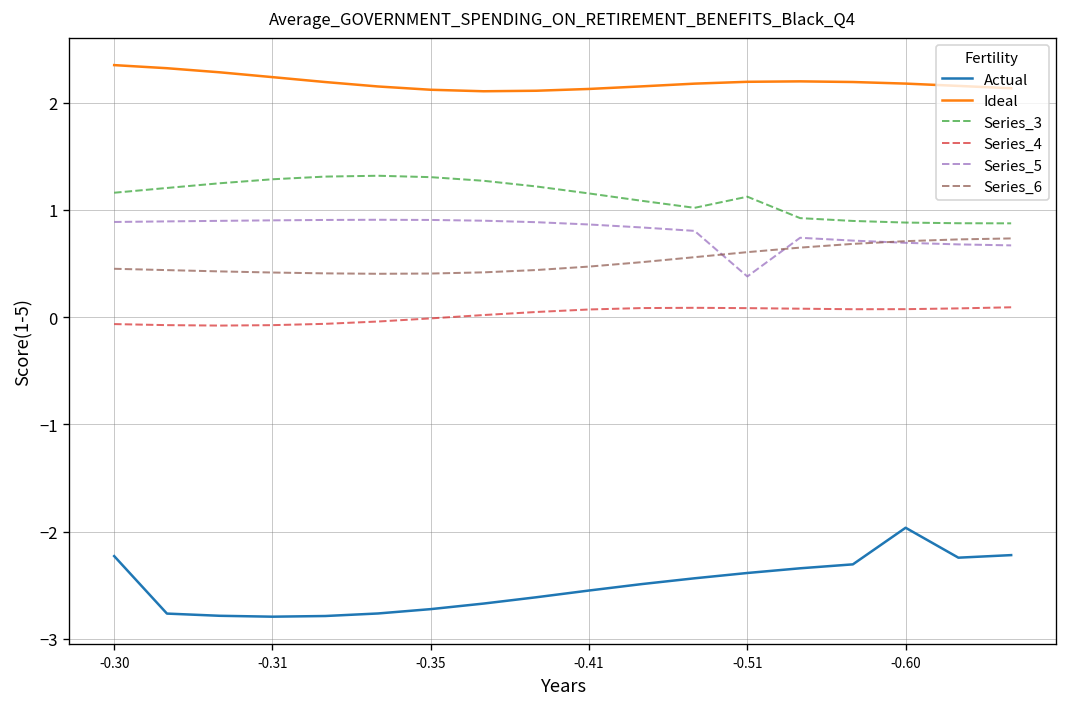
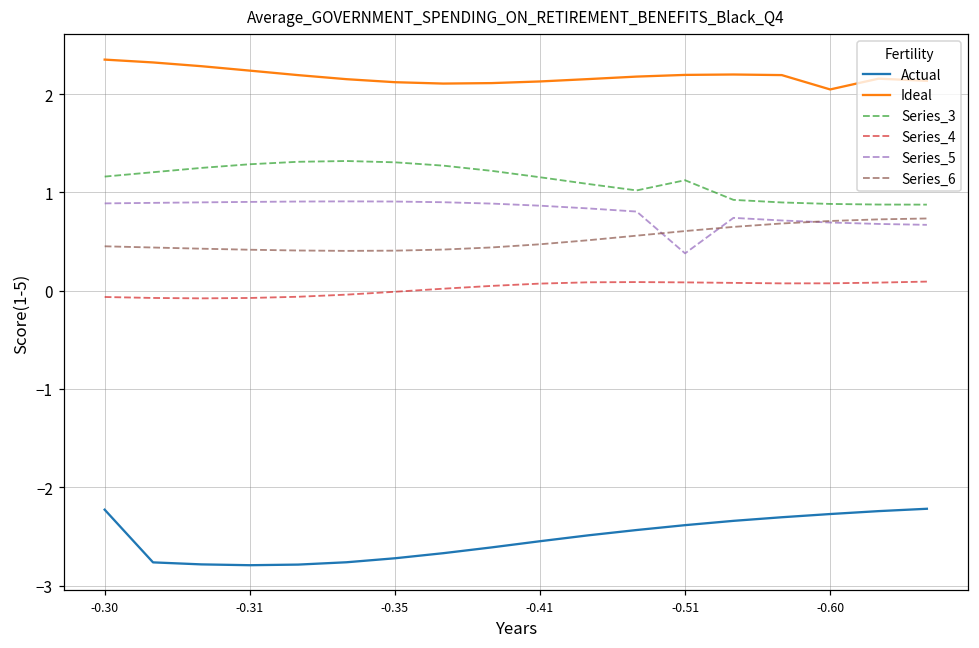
  {
    "Actual": {
      "-0.30": -2.2,
      "-0.31": -2.8,
      "-0.35": -2.7,
      "-0.41": -2.5,
      "-0.51": -2.4,
-     "-0.60": -2.0
+     "-0.60": -2.3
    },
    "Ideal": {
      "-0.30": 2.4,
      "-0.31": 2.2,
      "-0.35": 2.1,
      "-0.41": 2.1,
      "-0.51": 2.2,
-     "-0.60": 2.2
+     "-0.60": 2.0
    },
    "Series_3": {
      "-0.30": 1.2,
      "-0.31": 1.3,
      "-0.35": 1.3,
      "-0.41": 1.2,
      "-0.51": 1.1,
      "-0.60": 0.9
    },
    "Series_4": {
      "-0.30": -0.1,
      "-0.31": -0.1,
      "-0.35": 0.0,
      "-0.41": 0.1,
      "-0.51": 0.1,
      "-0.60": 0.1
    },
    "Series_5": {
      "-0.30": 0.9,
      "-0.31": 0.9,
      "-0.35": 0.9,
      "-0.41": 0.9,
      "-0.51": 0.4
    },
    "Series_6": {
      "-0.30": 0.5,
      "-0.31": 0.4,
      "-0.35": 0.4,
      "-0.41": 0.5,
      "-0.51": 0.6
    }
  }
